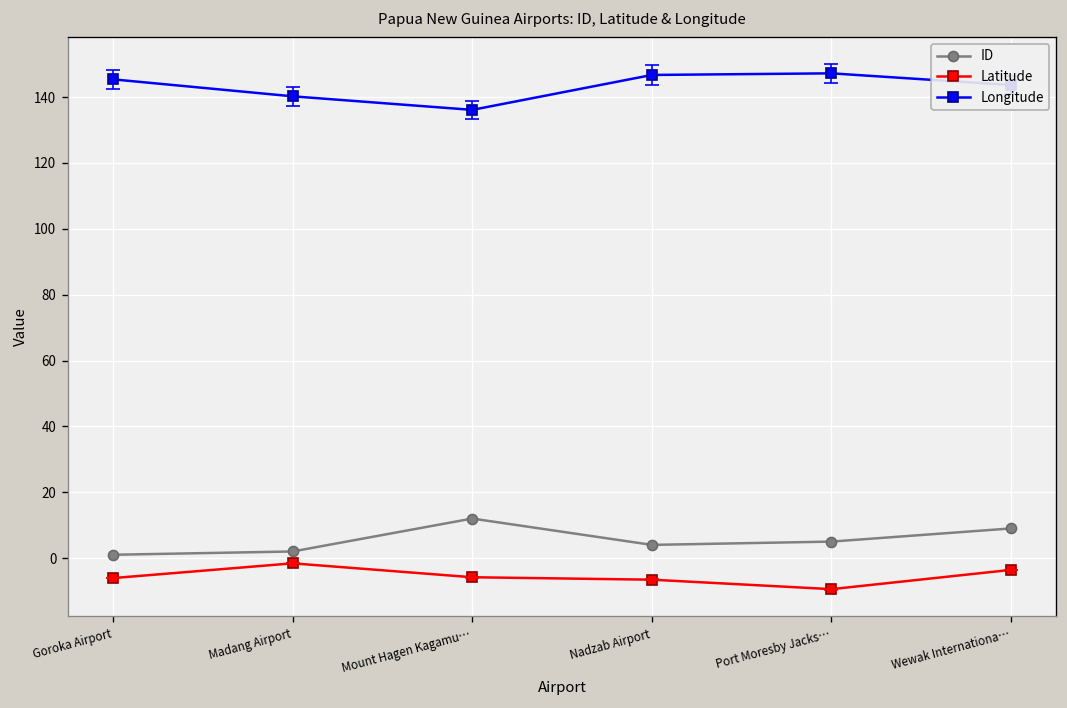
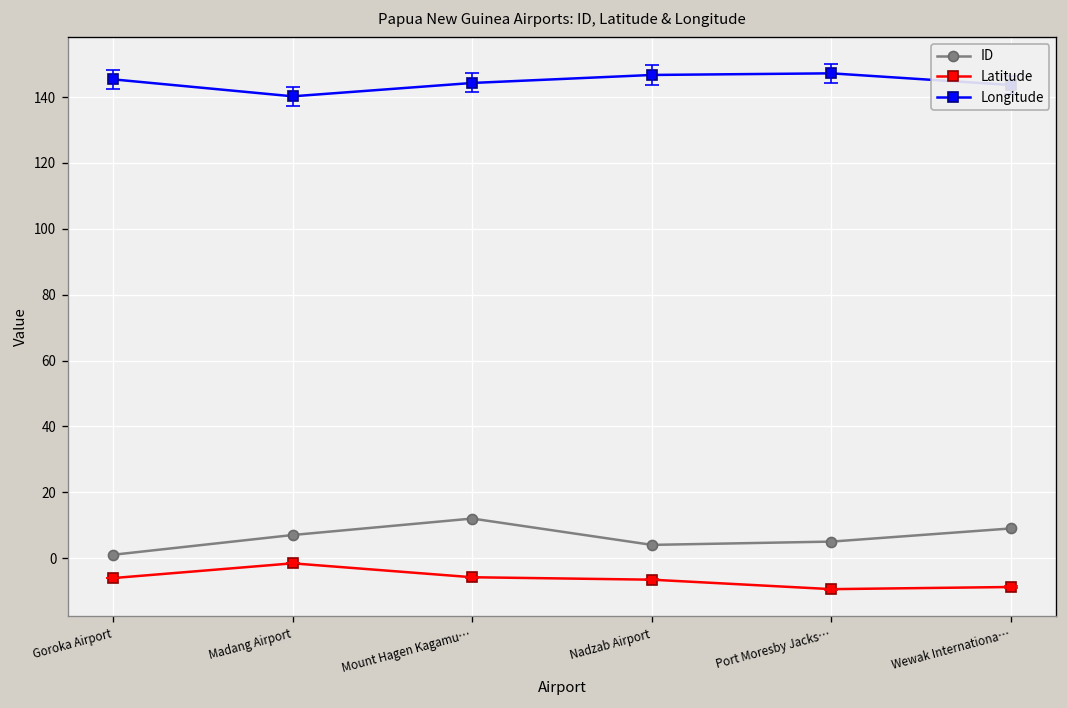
  {
    "ID": {
      "Goroka Airport": 1,
-     "Madang Airport": 2,
+     "Madang Airport": 7,
      "Mount Hagen Kagamu…": 12,
      "Nadzab Airport": 4,
      "Port Moresby Jacks…": 5,
      "Wewak Internationa…": 9
    },
    "Latitude": {
-     "Wewak Internationa…": -4
+     "Wewak Internationa…": -9
    },
    "Longitude": {
      "Goroka Airport": 145,
      "Madang Airport": 140,
-     "Mount Hagen Kagamu…": 136,
+     "Mount Hagen Kagamu…": 144,
      "Nadzab Airport": 147,
      "Port Moresby Jacks…": 147
    }
  }
